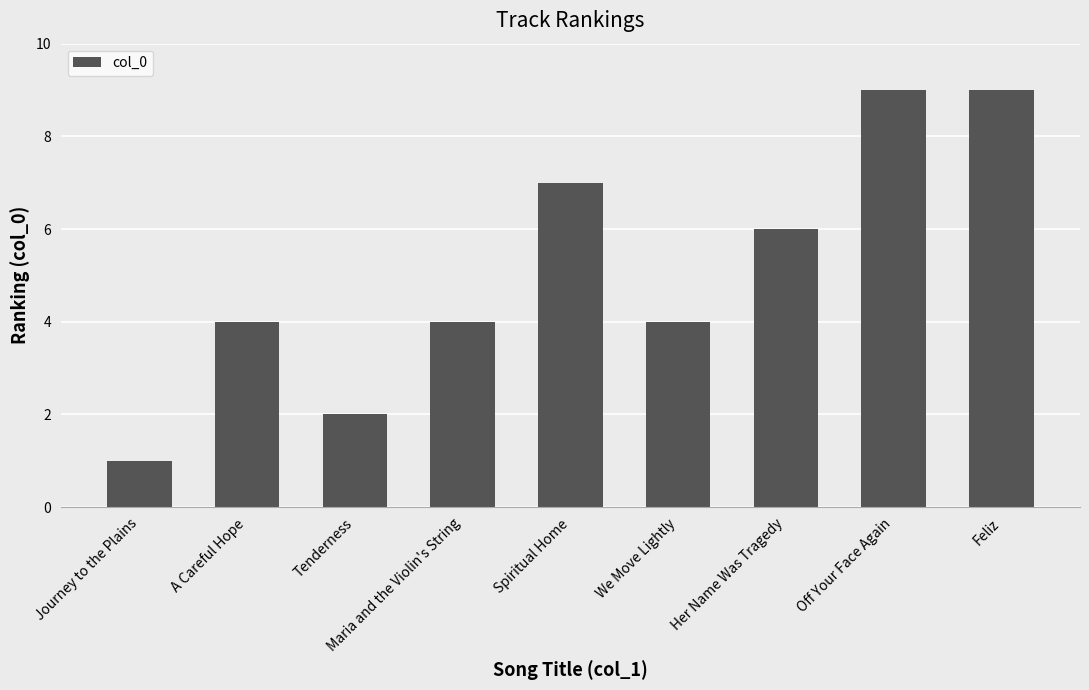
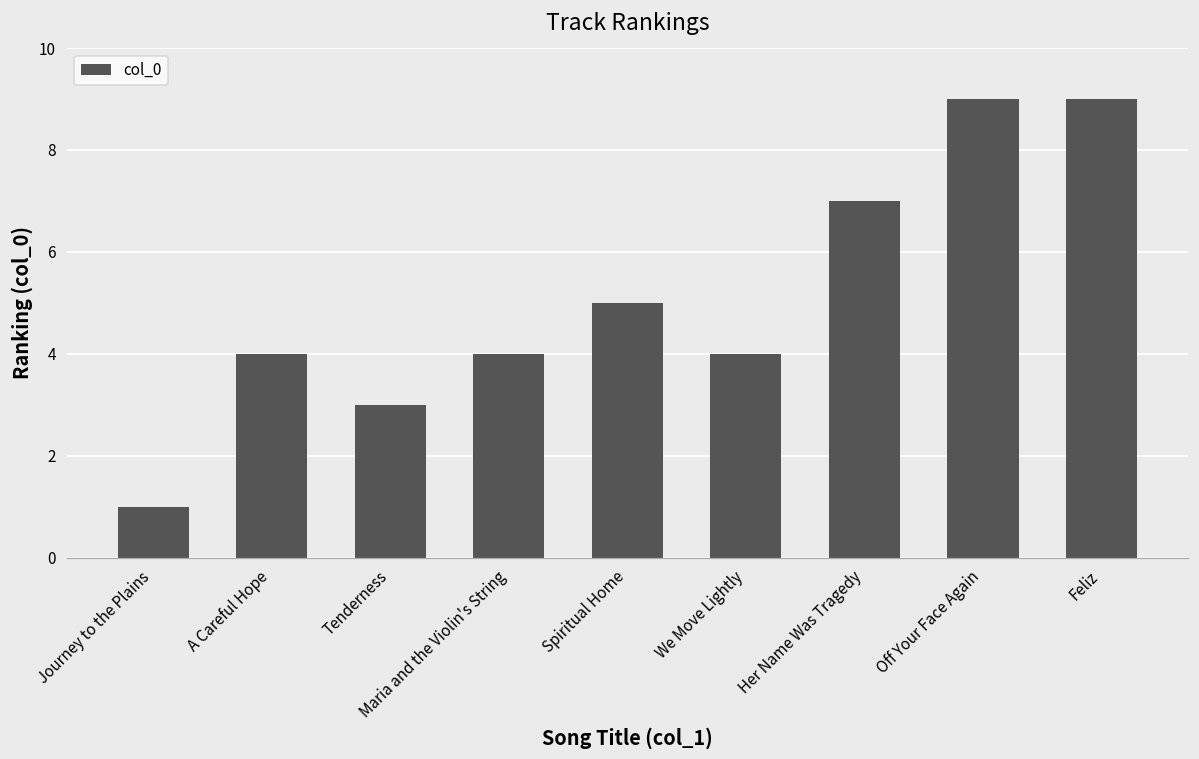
  {
    "Journey to the Plains": 1,
    "A Careful Hope": 4,
-   "Tenderness": 2,
+   "Tenderness": 3,
    "Maria and the Violin's String": 4,
-   "Spiritual Home": 7,
+   "Spiritual Home": 5,
    "We Move Lightly": 4,
-   "Her Name Was Tragedy": 6,
+   "Her Name Was Tragedy": 7,
    "Off Your Face Again": 9,
    "Feliz": 9
  }
